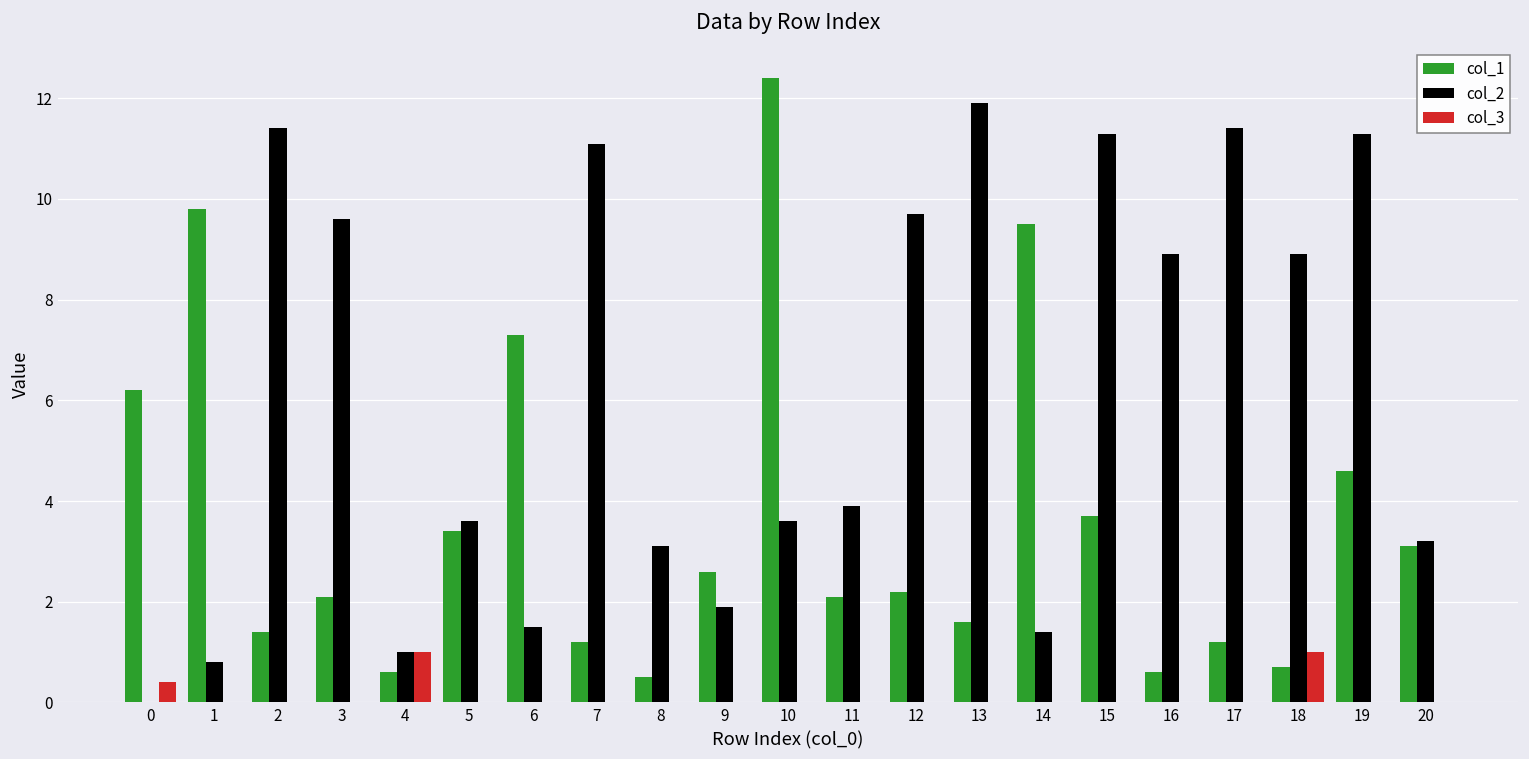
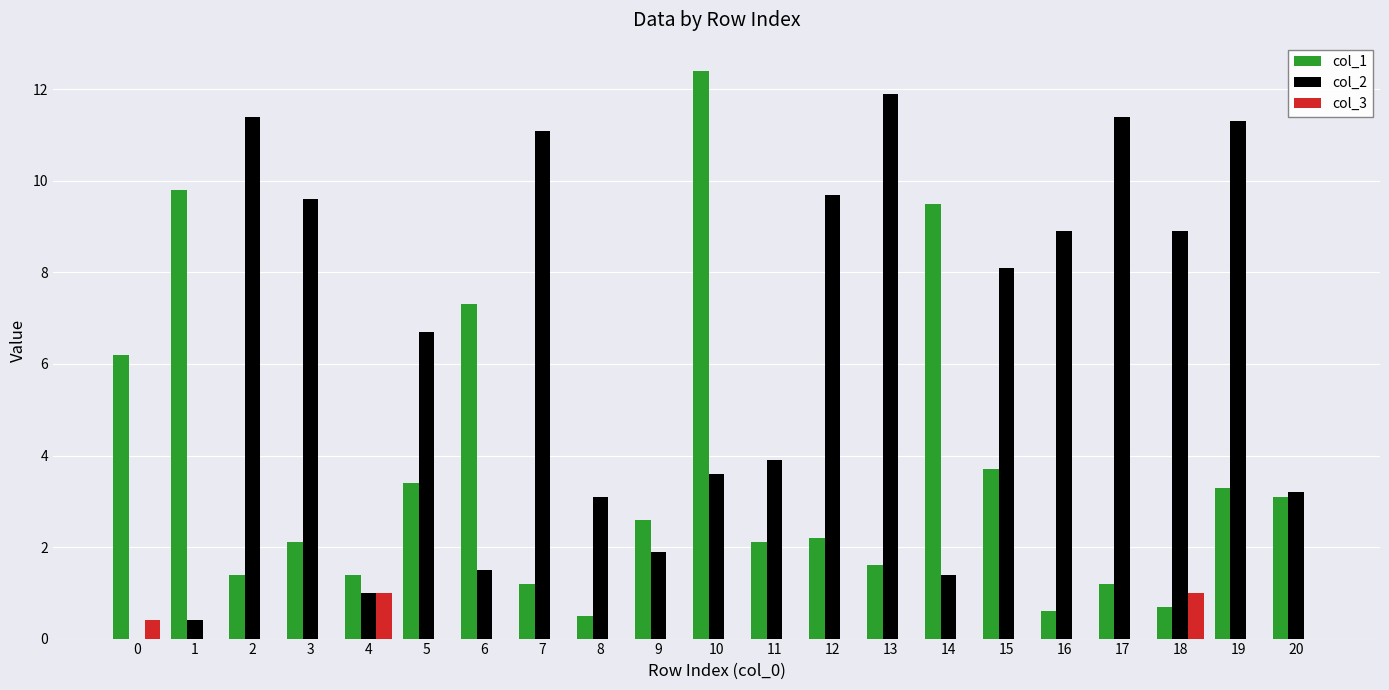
  {
    "col_1": {
      "0": 6.2,
      "1": 9.8,
      "2": 1.4,
      "3": 2.1,
-     "4": 0.6,
+     "4": 1.4,
      "5": 3.4,
      "6": 7.3,
      "7": 1.2,
      "8": 0.5,
      "9": 2.6,
      "10": 12.4,
      "11": 2.1,
      "12": 2.2,
      "13": 1.6,
      "14": 9.5,
      "15": 3.7,
      "16": 0.6,
      "17": 1.2,
      "18": 0.7,
-     "19": 4.6,
+     "19": 3.3,
      "20": 3.1
    },
    "col_2": {
      "0": 0.0,
-     "1": 0.8,
+     "1": 0.4,
      "2": 11.4,
      "3": 9.6,
      "4": 1.0,
-     "5": 3.6,
+     "5": 6.7,
      "6": 1.5,
      "7": 11.1,
      "8": 3.1,
      "9": 1.9,
      "10": 3.6,
      "11": 3.9,
      "12": 9.7,
      "13": 11.9,
      "14": 1.4,
-     "15": 11.3,
+     "15": 8.1,
      "16": 8.9,
      "17": 11.4,
      "18": 8.9,
      "19": 11.3,
      "20": 3.2
    },
    "col_3": {
      "0": 0.4,
      "1": 0.0,
      "2": 0.0,
      "3": 0.0,
      "4": 1.0,
      "5": 0.0,
      "6": 0.0,
      "7": 0.0,
      "8": 0.0,
      "9": 0.0,
      "10": 0.0,
      "11": 0.0,
      "12": 0.0,
      "13": 0.0,
      "14": 0.0,
      "15": 0.0,
      "16": 0.0,
      "17": 0.0,
      "18": 1.0,
      "19": 0.0,
      "20": 0.0
    }
  }
